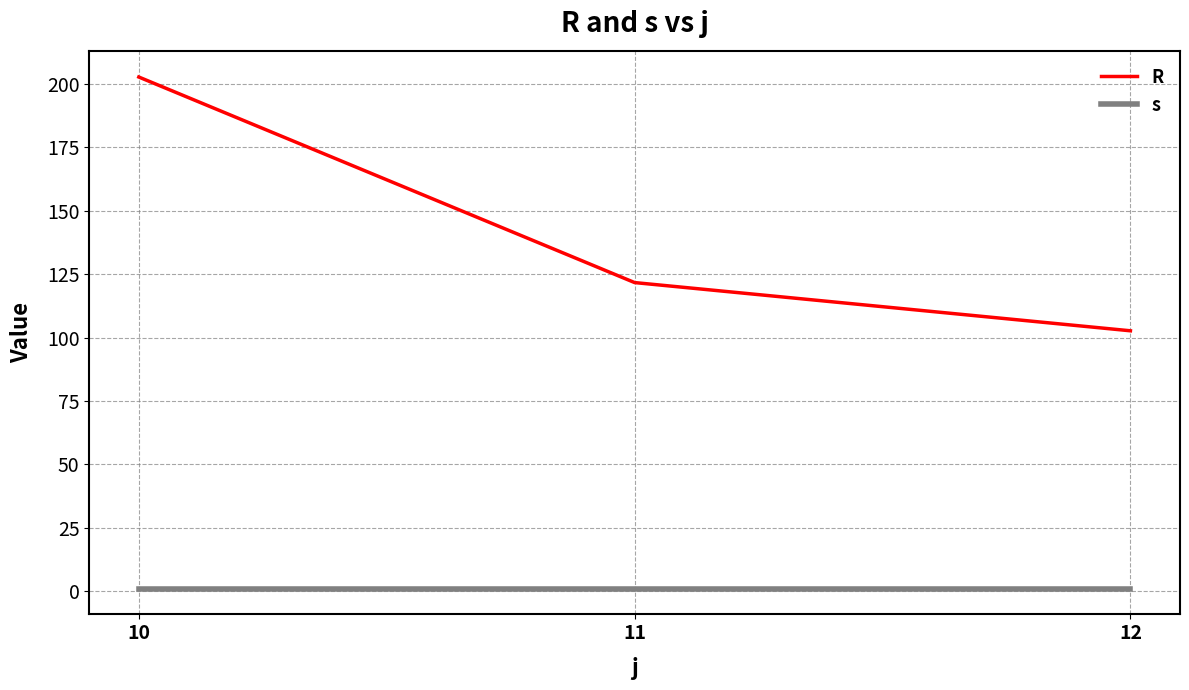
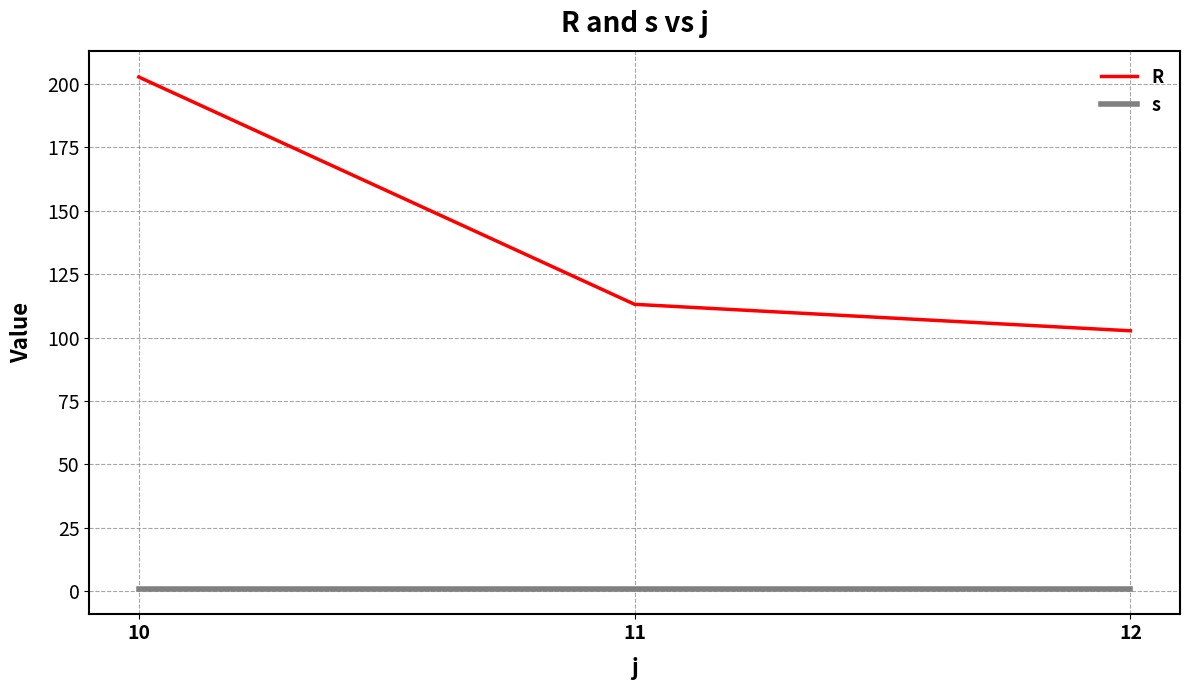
  {
    "R": {
      "10": 203,
-     "11": 122,
+     "11": 113,
      "12": 103
    },
    "s": {
      "10": 1,
      "11": 1,
      "12": 1
    }
  }
